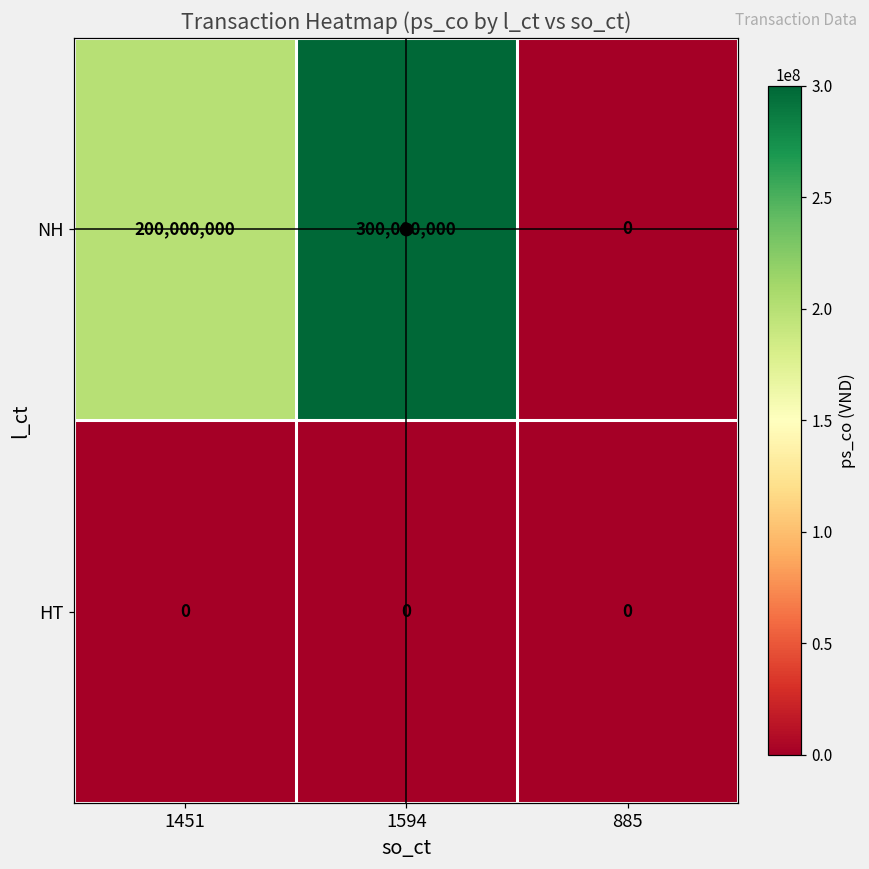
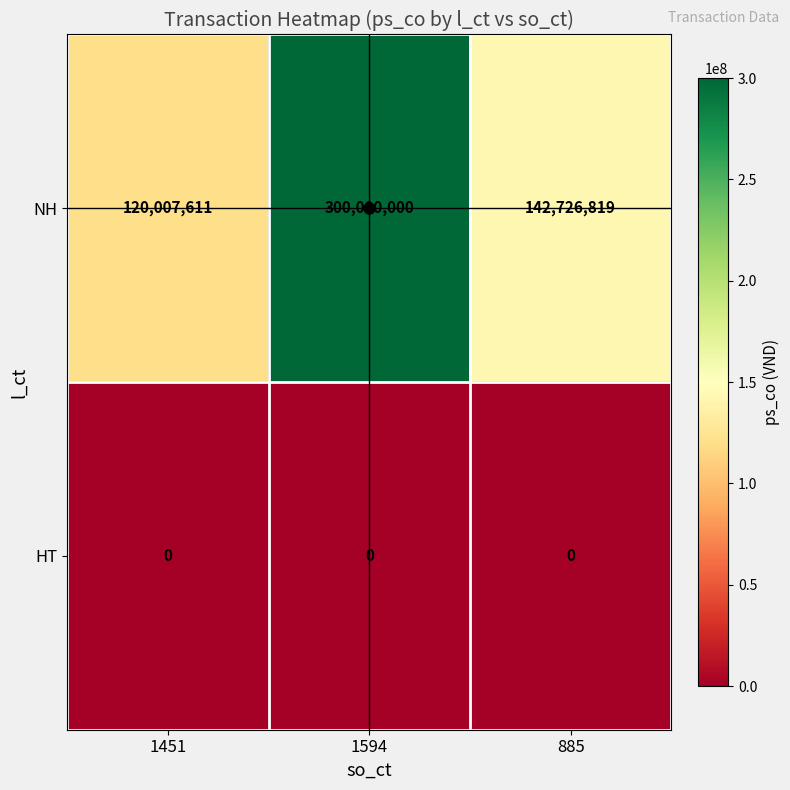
  {
    "NH": {
-     "1451": "200,000,000",
-     "885": "0"
+     "1451": "120,007,611",
+     "885": "142,726,819"
    },
    "HT": {
      "1451": "0",
      "1594": "0",
      "885": "0"
    }
  }
